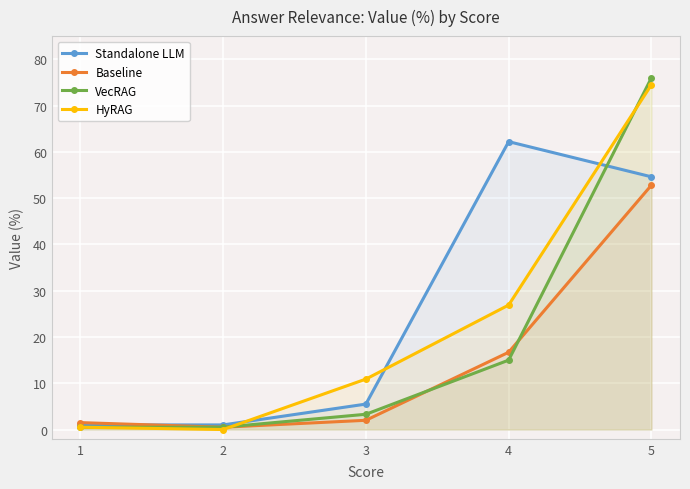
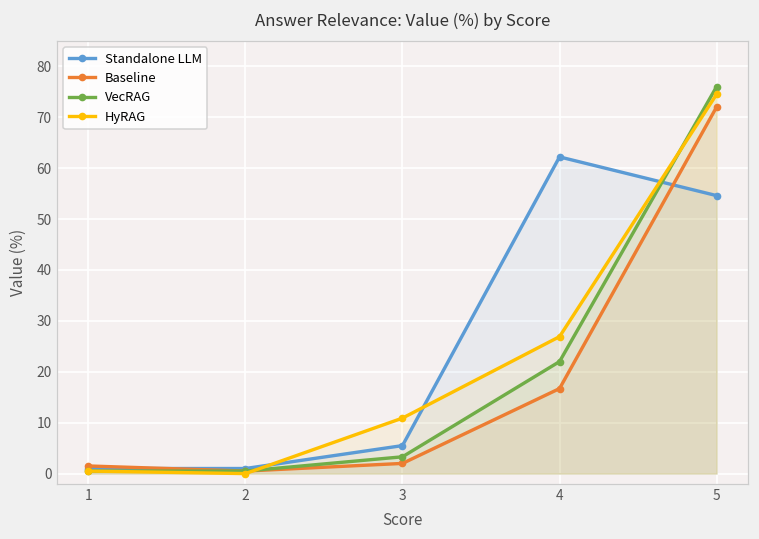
  {
    "Standalone LLM": {
      "3": 6,
      "4": 62,
      "5": 55
    },
    "Baseline": {
      "3": 2,
      "4": 17,
-     "5": 53
+     "5": 72
    },
    "VecRAG": {
      "3": 3,
-     "4": 15,
+     "4": 22,
      "5": 76
    },
    "HyRAG": {
      "3": 11,
      "4": 27,
      "5": 75
    }
  }
